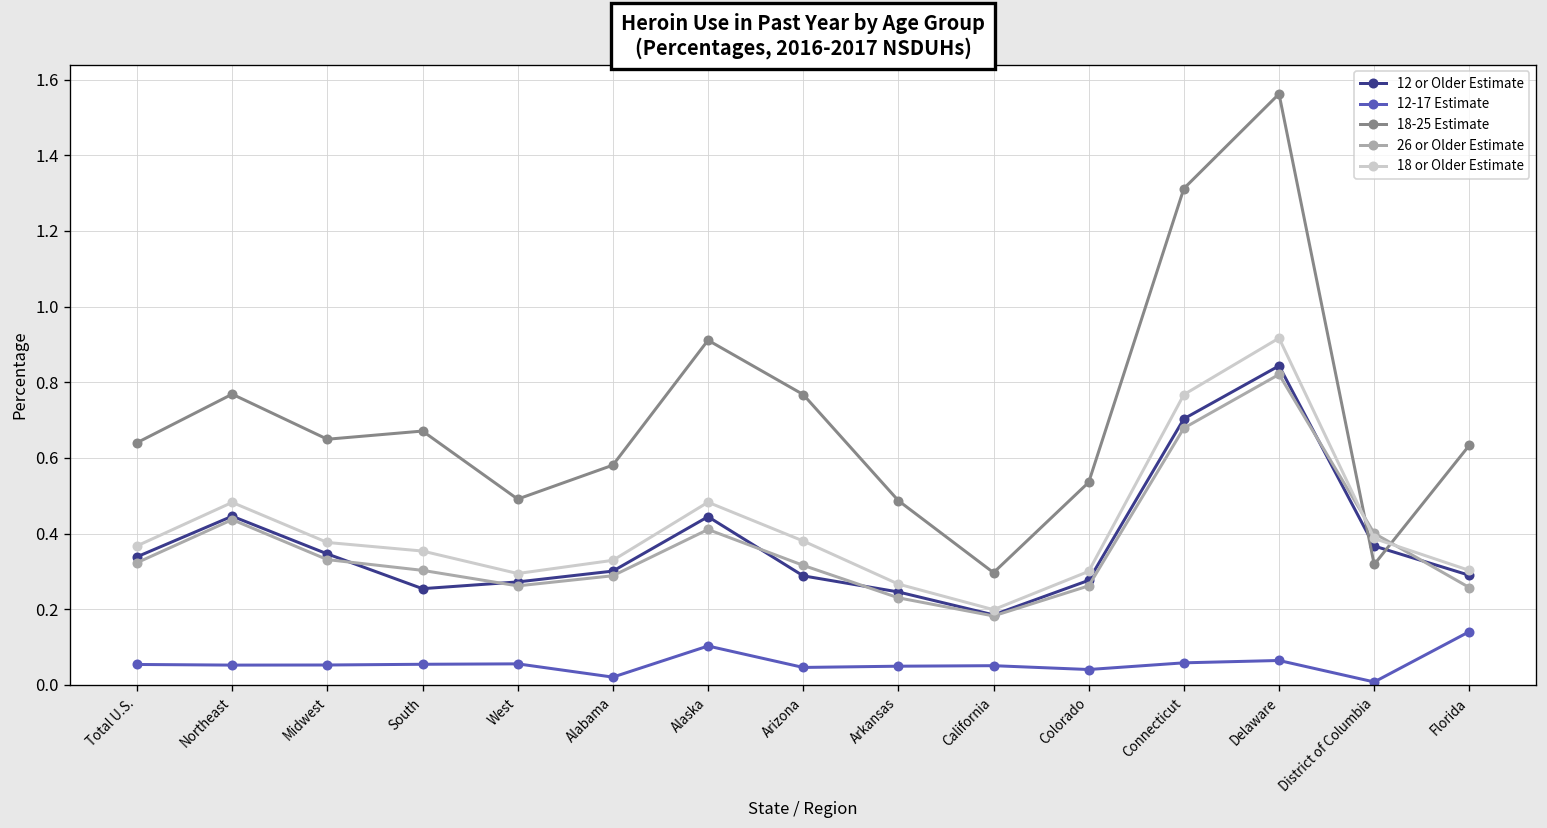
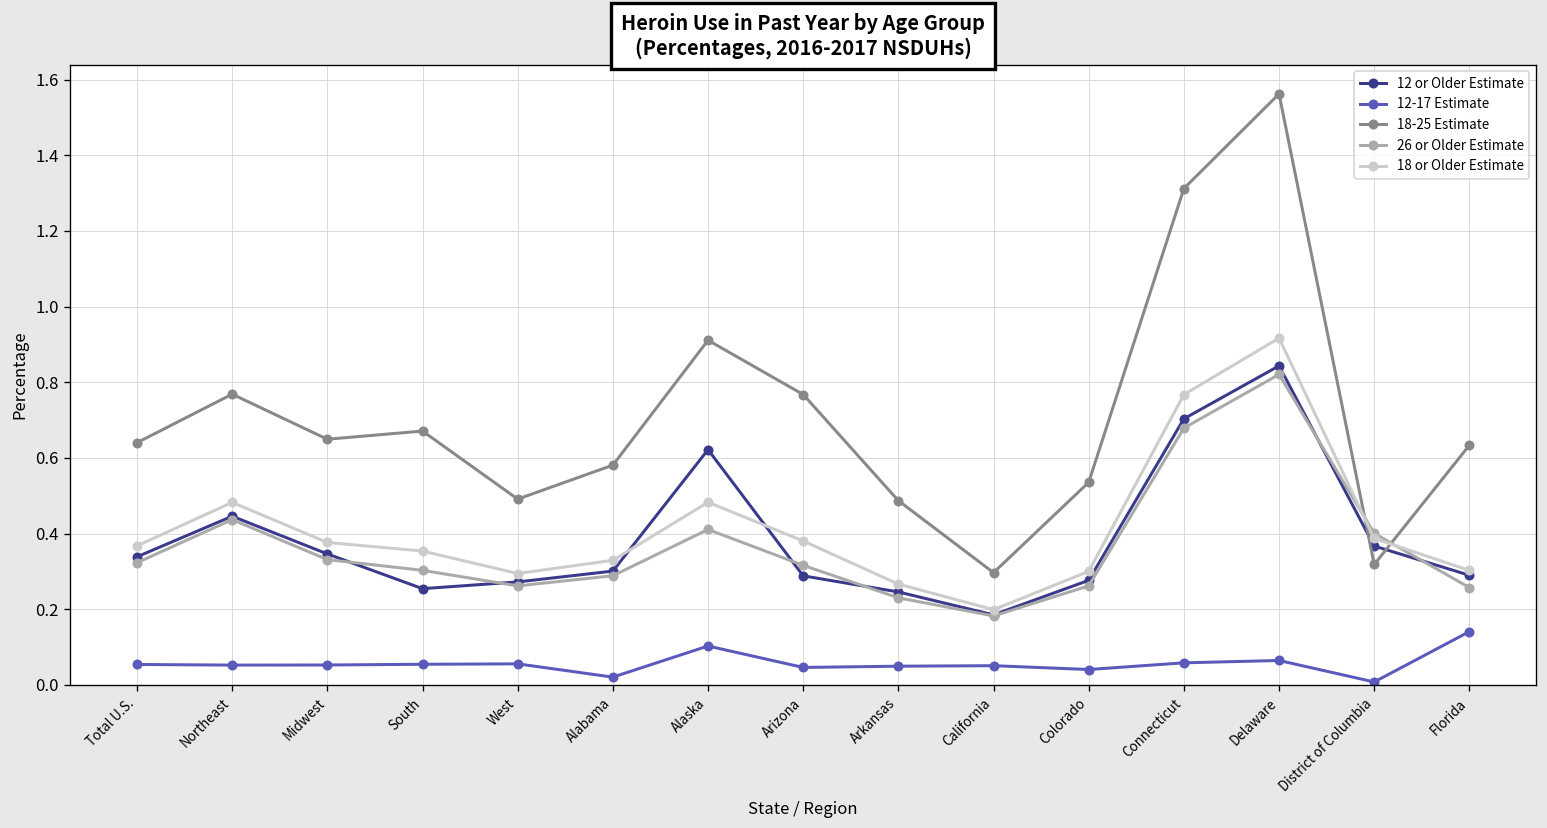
  {
    "12 or Older Estimate": {
      "Total U.S.": 0.34,
      "Northeast": 0.45,
      "Midwest": 0.35,
      "South": 0.25,
      "West": 0.27,
      "Alabama": 0.30,
-     "Alaska": 0.44,
+     "Alaska": 0.62,
      "Arizona": 0.29,
      "Arkansas": 0.25,
      "Colorado": 0.28,
      "Connecticut": 0.70,
      "Delaware": 0.84,
      "District of Columbia": 0.37,
      "Florida": 0.29
    },
    "12-17 Estimate": {
      "Total U.S.": 0.05,
      "Northeast": 0.05,
      "Midwest": 0.05,
      "South": 0.05,
      "West": 0.06,
      "Alabama": 0.02,
      "Alaska": 0.10,
      "Arizona": 0.05,
      "Arkansas": 0.05,
      "California": 0.05,
      "Colorado": 0.04,
      "Connecticut": 0.06,
      "Delaware": 0.06,
      "District of Columbia": 0.01,
      "Florida": 0.14
    }
  }
